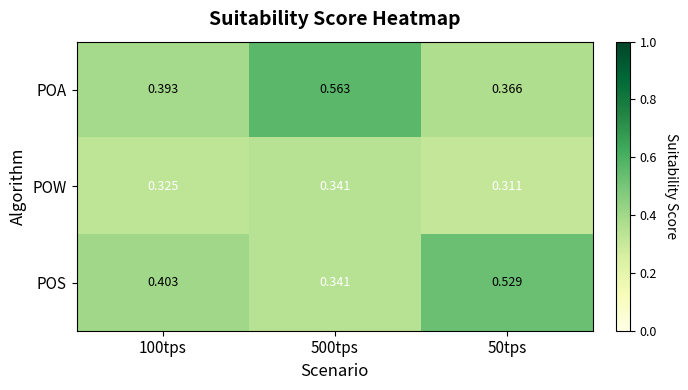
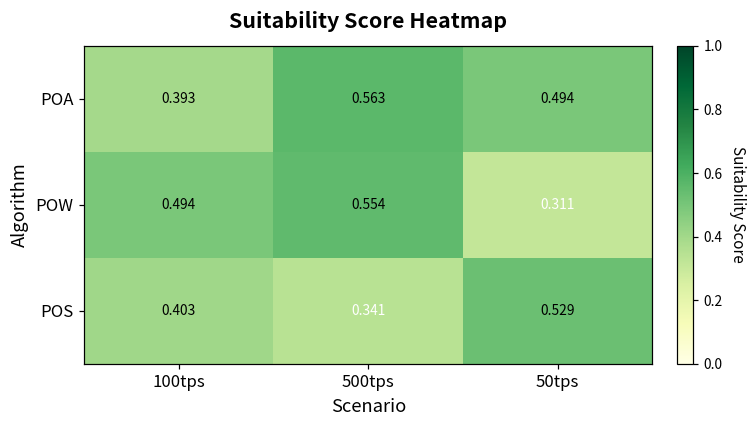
  {
    "POA": {
      "100tps": 0.393,
      "500tps": 0.563,
-     "50tps": 0.366
+     "50tps": 0.494
    },
    "POW": {
-     "100tps": 0.325,
-     "500tps": 0.341,
+     "100tps": 0.494,
+     "500tps": 0.554,
      "50tps": 0.311
    },
    "POS": {
      "100tps": 0.403,
      "500tps": 0.341,
      "50tps": 0.529
    }
  }
